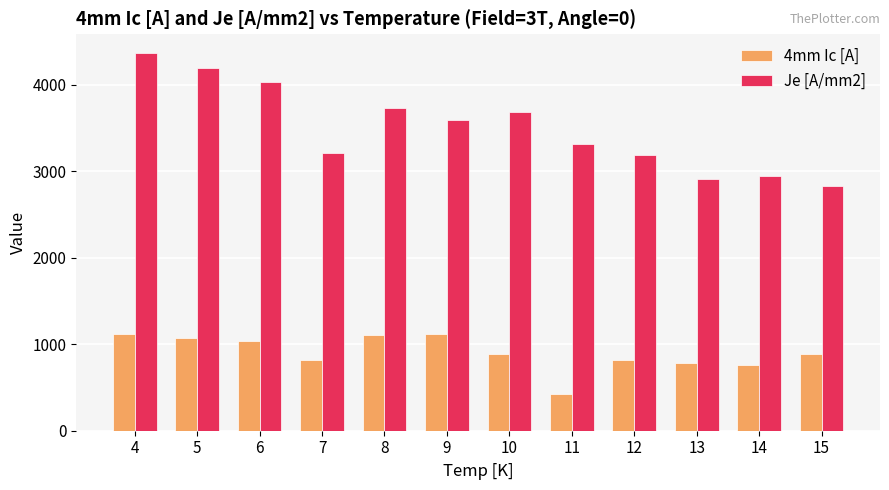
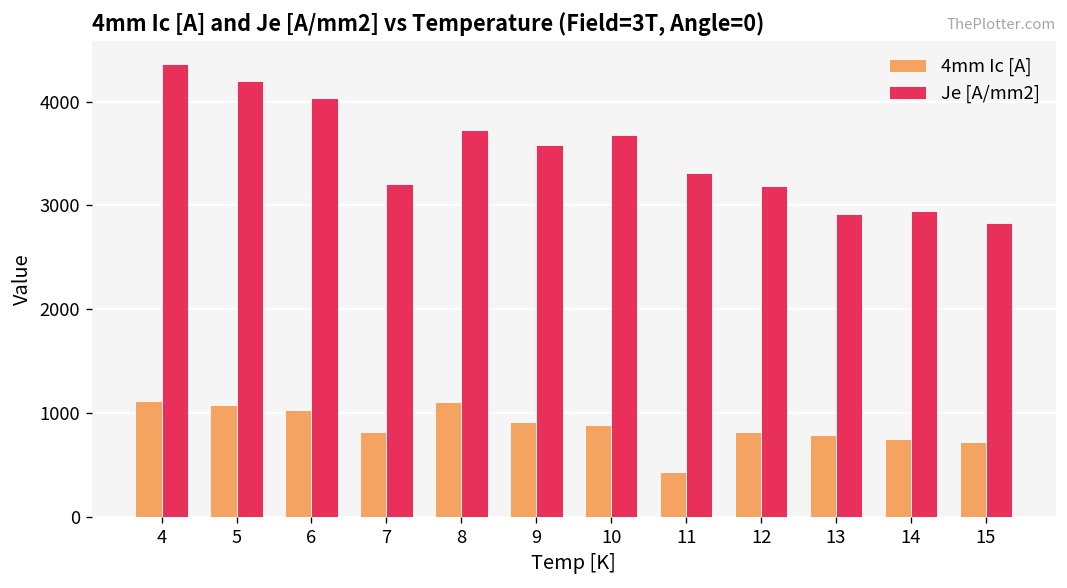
  {
    "4mm Ic [A]": {
      "4": 1100,
      "5": 1100,
      "6": 1000,
      "7": 800,
      "8": 1100,
-     "9": 1100,
+     "9": 900,
      "10": 900,
      "11": 400,
      "12": 800,
      "13": 800,
      "14": 800,
-     "15": 900
+     "15": 700
    },
    "Je [A/mm2]": {
      "4": 4400,
      "5": 4200,
      "6": 4000,
      "7": 3200,
      "8": 3700,
      "9": 3600,
      "10": 3700,
      "11": 3300,
      "12": 3200,
      "13": 2900,
      "14": 2900,
      "15": 2800
    }
  }
